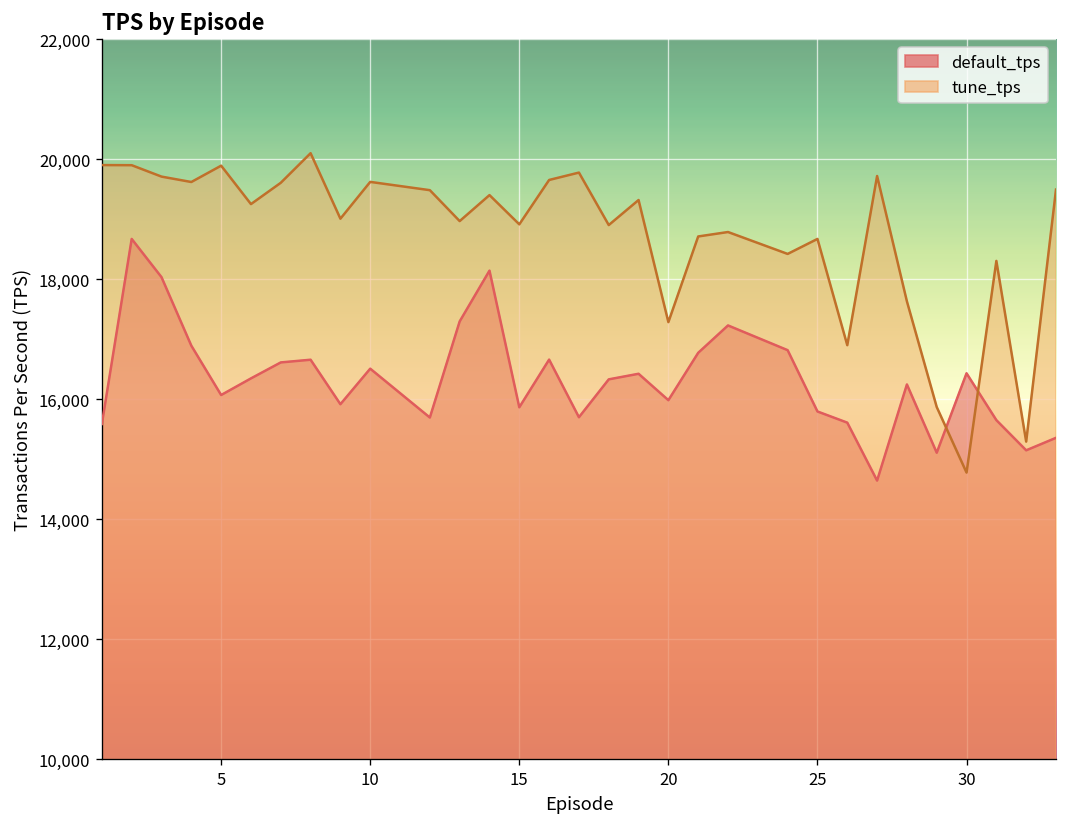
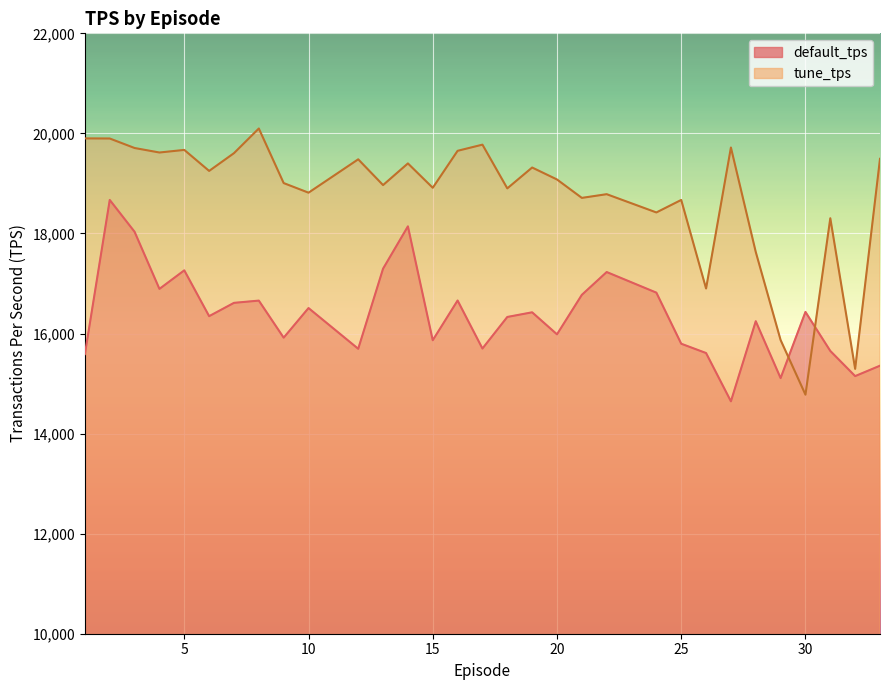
  {
    "default_tps": {
-     "5": "16,100",
+     "5": "17,300",
      "10": "16,500",
      "15": "15,900",
      "20": "16,000",
      "25": "15,800",
      "30": "16,400"
    },
    "tune_tps": {
-     "5": "19,900",
-     "10": "19,600",
+     "5": "19,700",
+     "10": "18,800",
      "15": "18,900",
-     "20": "17,300",
+     "20": "19,100",
      "25": "18,700",
      "30": "14,800"
    }
  }
